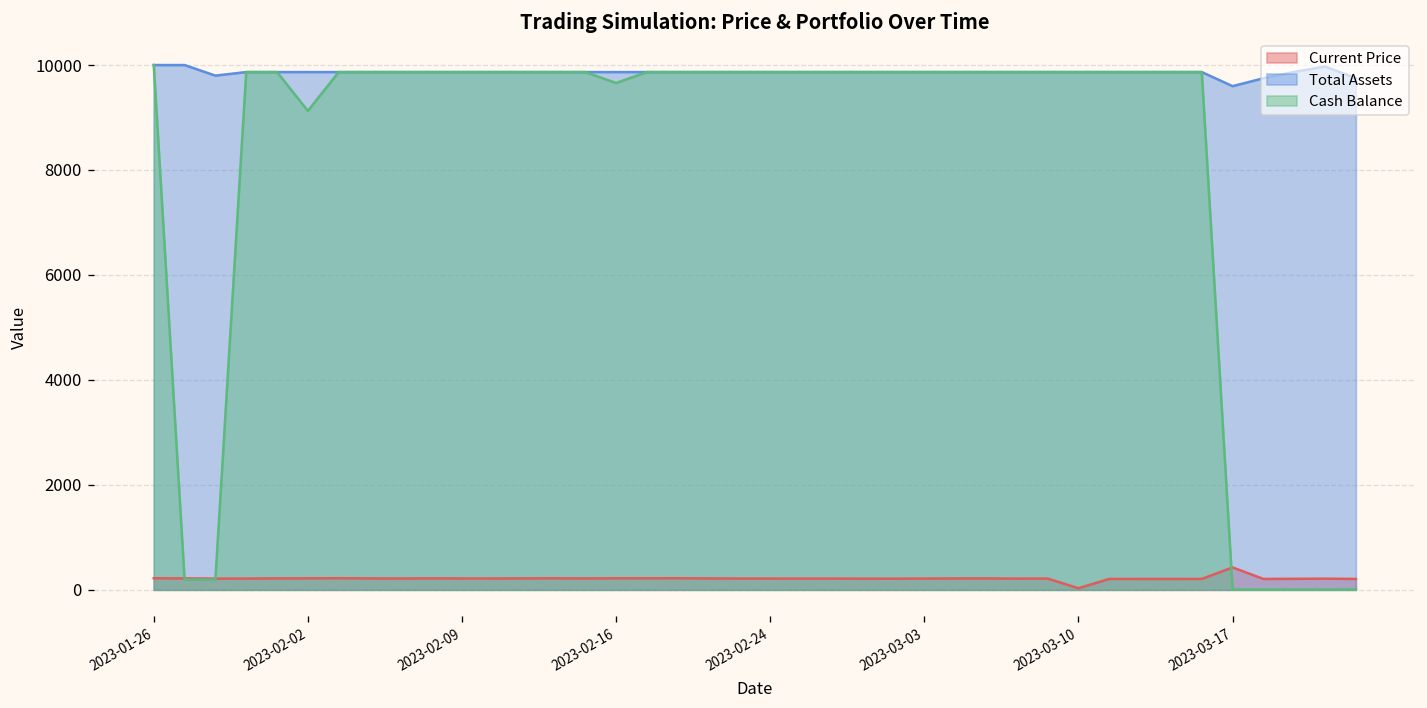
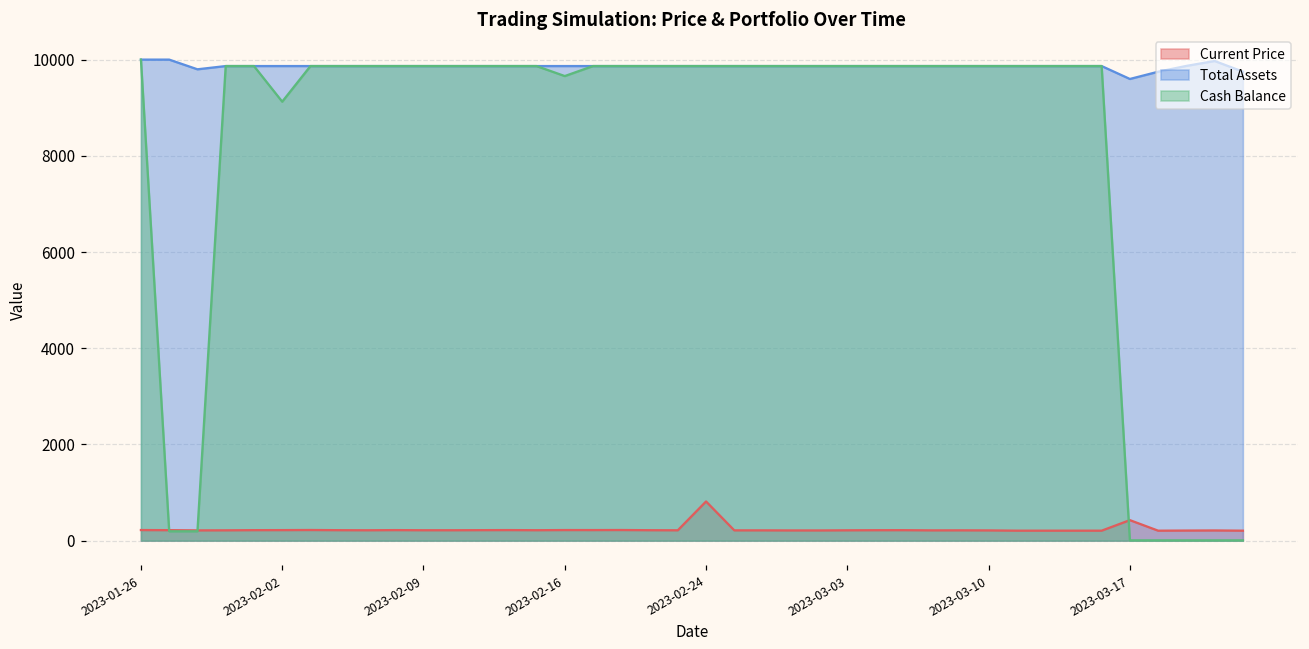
  {
    "Current Price": {
      "2023-01-26": 200,
      "2023-02-02": 200,
      "2023-02-09": 200,
      "2023-02-16": 200,
-     "2023-02-24": 200,
+     "2023-02-24": 800,
      "2023-03-03": 200,
-     "2023-03-10": 0,
+     "2023-03-10": 200,
      "2023-03-17": 400
    },
    "Total Assets": {
      "2023-02-02": 9900,
      "2023-02-16": 9900,
      "2023-03-17": 9600
    },
    "Cash Balance": {
      "2023-02-02": 9100,
      "2023-02-16": 9700,
      "2023-03-17": 0
    }
  }
